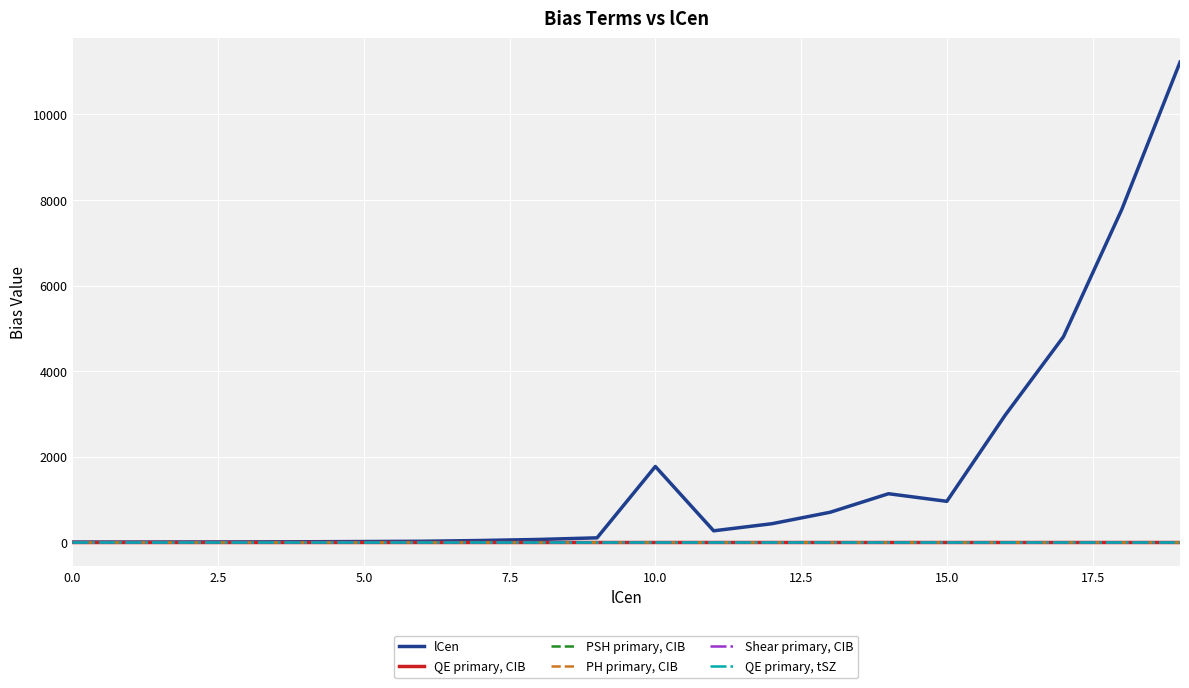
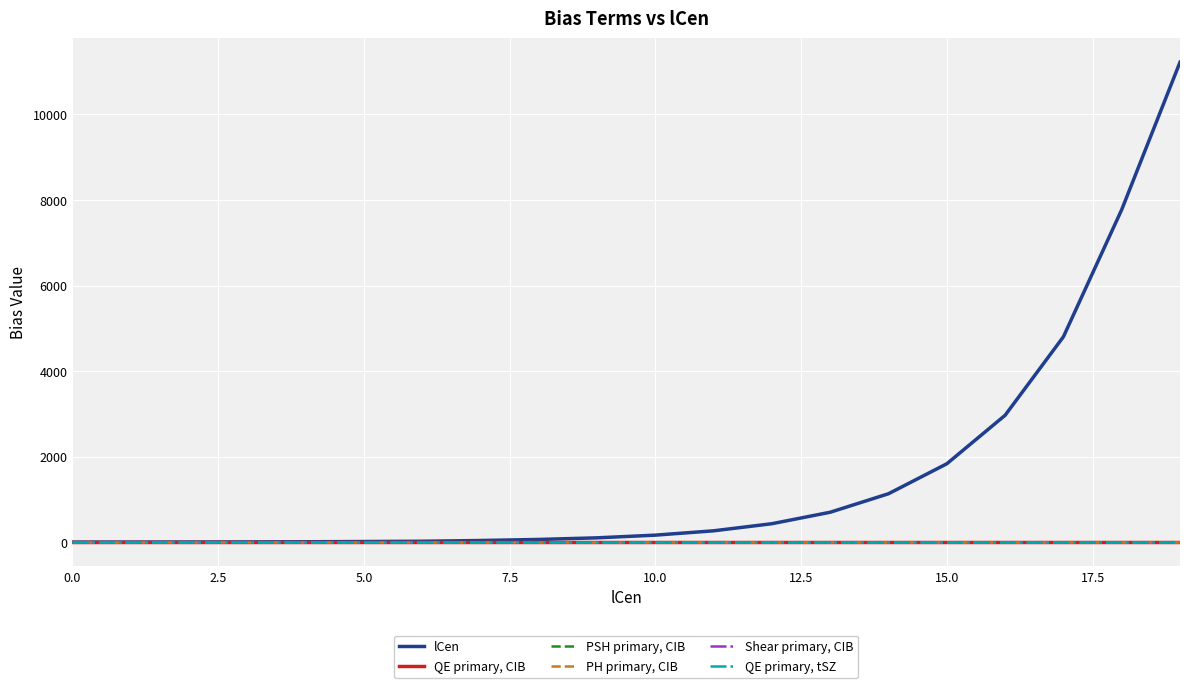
  {
    "lCen": {
-     "10.0": 1800,
-     "15.0": 1000
+     "10.0": 200,
+     "15.0": 1800
    },
    "QE primary, tSZ": {
      "10.0": 0,
      "15.0": 0
    }
  }
